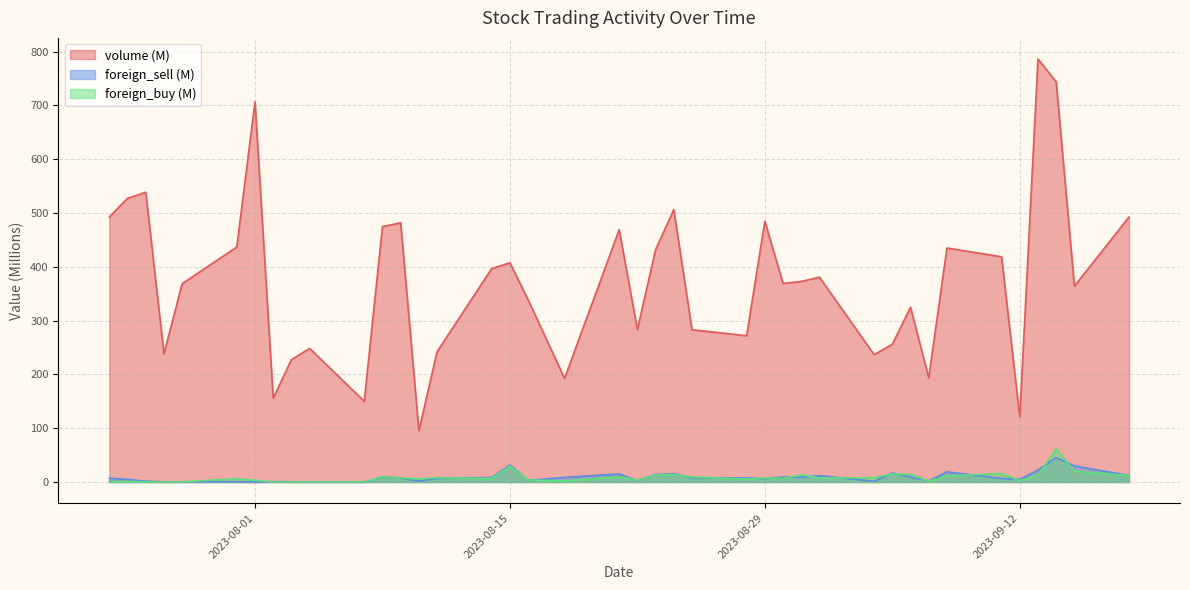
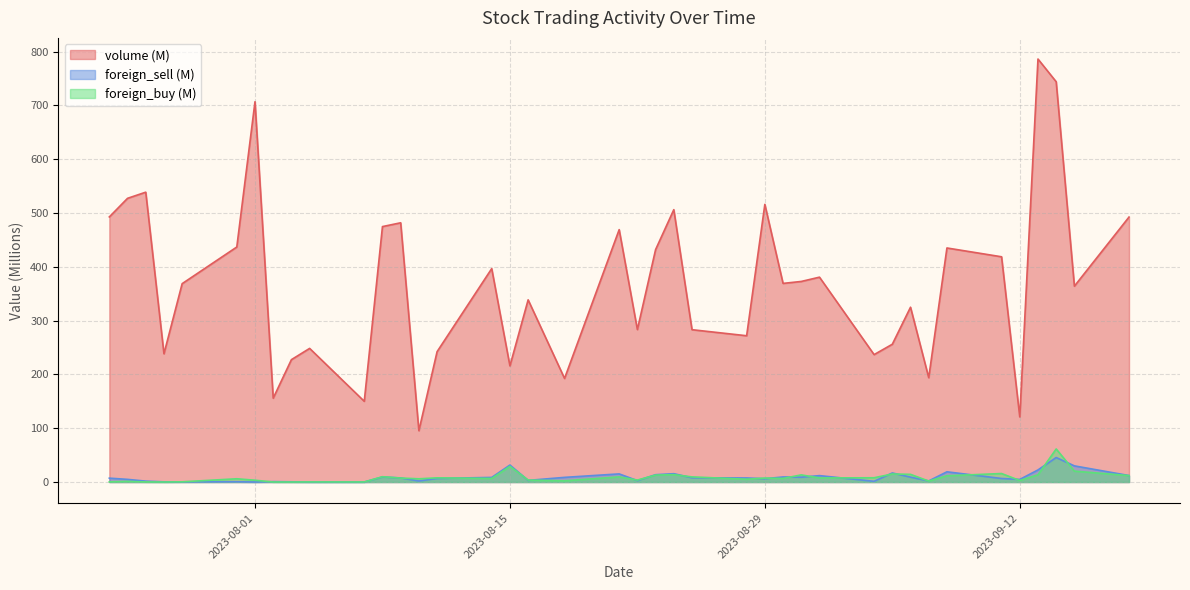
  {
    "volume (M)": {
      "2023-08-01": 710,
-     "2023-08-15": 410,
-     "2023-08-29": 480,
+     "2023-08-15": 220,
+     "2023-08-29": 520,
      "2023-09-12": 120
    }
  }
